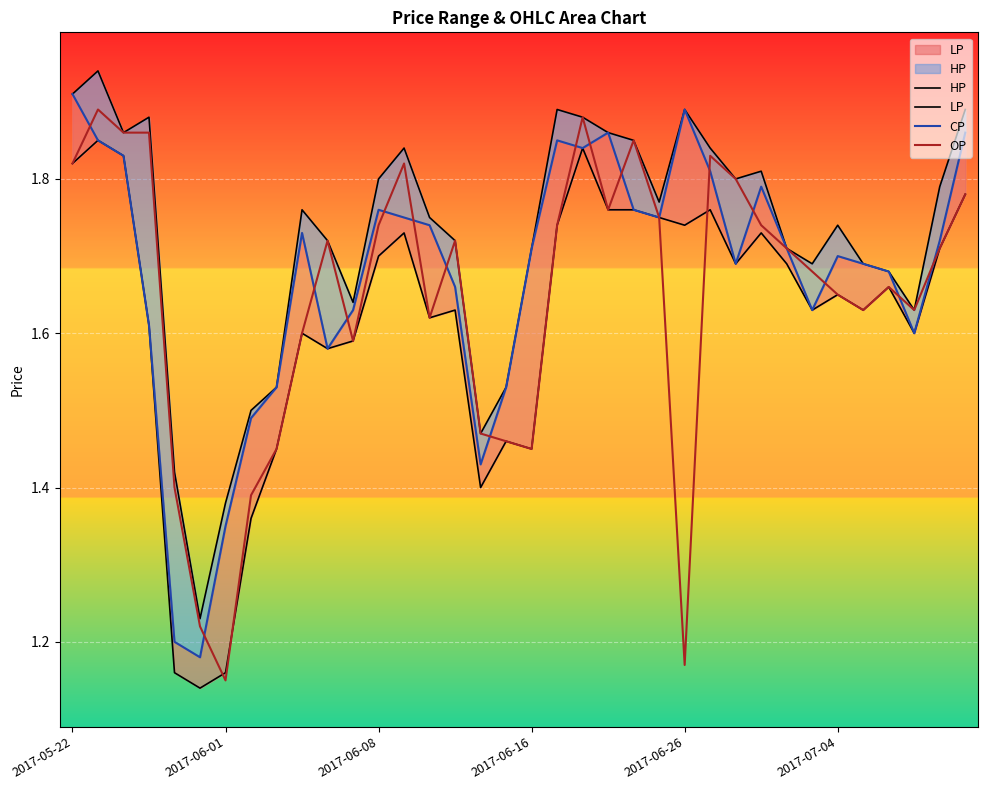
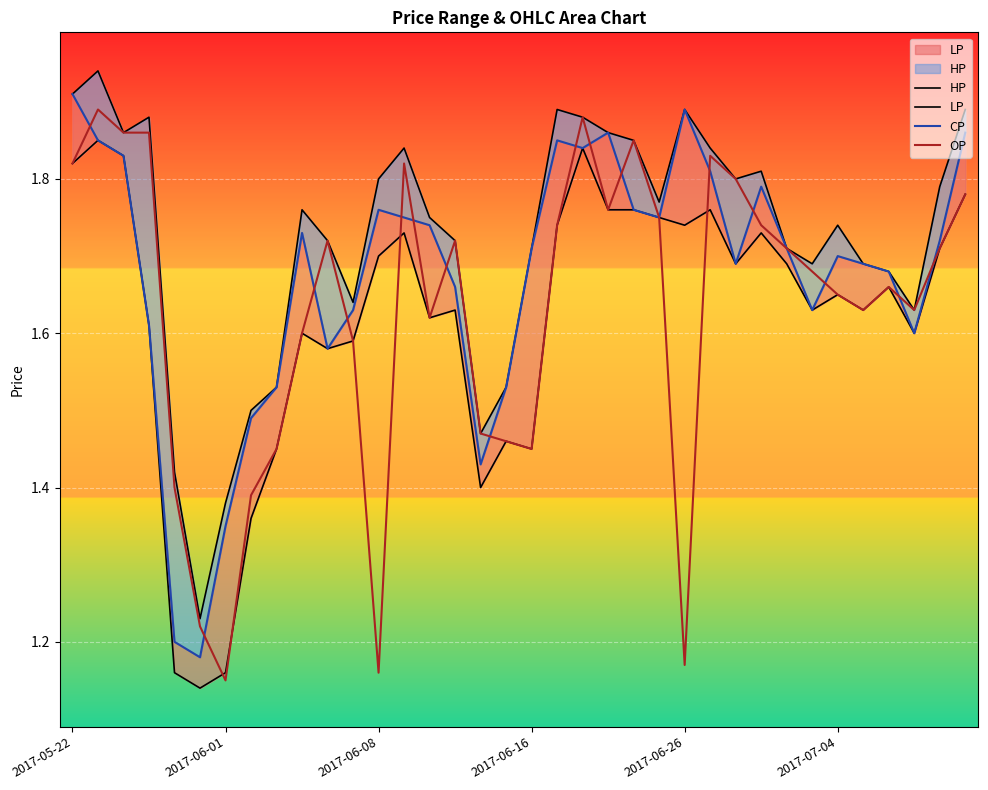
  {
    "OP": {
      "2017-06-01": 1.15,
-     "2017-06-08": 1.74,
+     "2017-06-08": 1.16,
      "2017-06-26": 1.17
    }
  }
